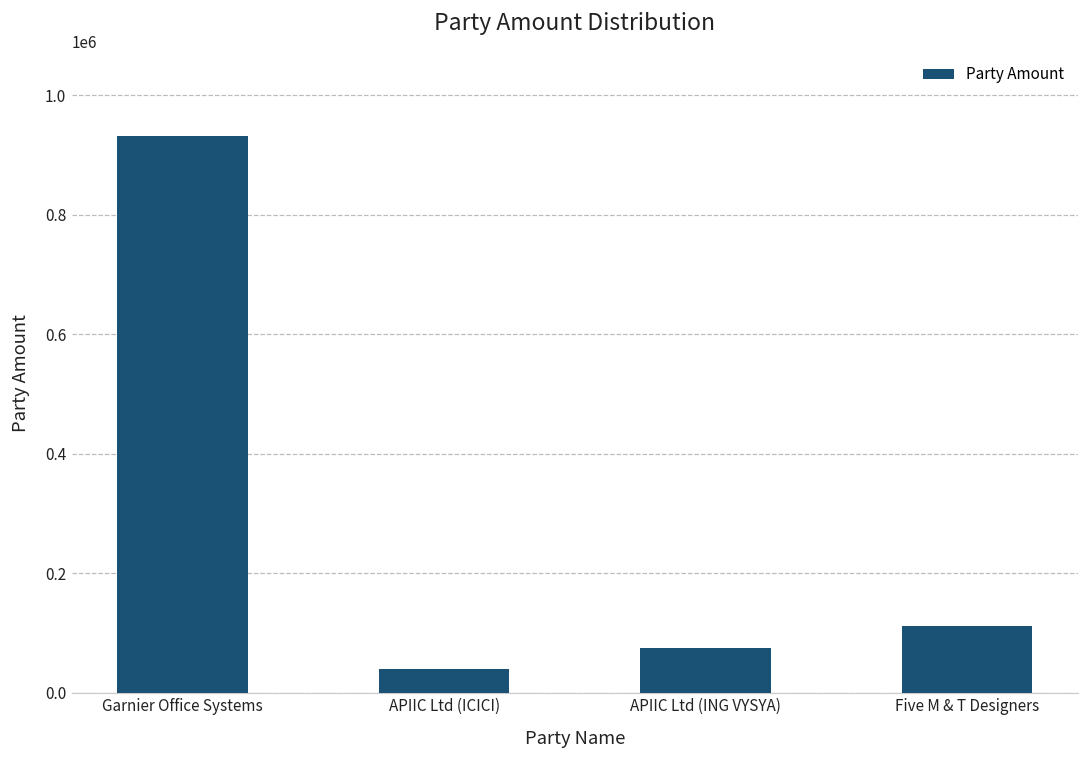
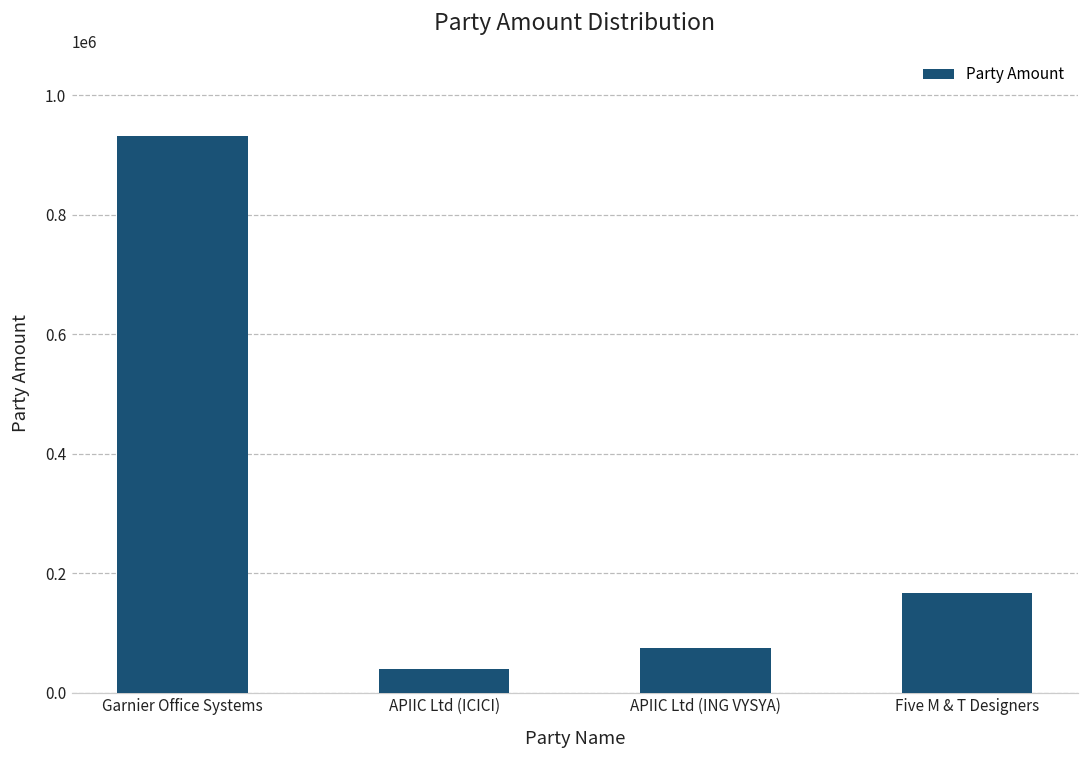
  {
    "Garnier Office Systems": 930000,
    "APIIC Ltd (ICICI)": 40000,
    "APIIC Ltd (ING VYSYA)": 70000,
-   "Five M & T Designers": 110000
+   "Five M & T Designers": 170000
  }
